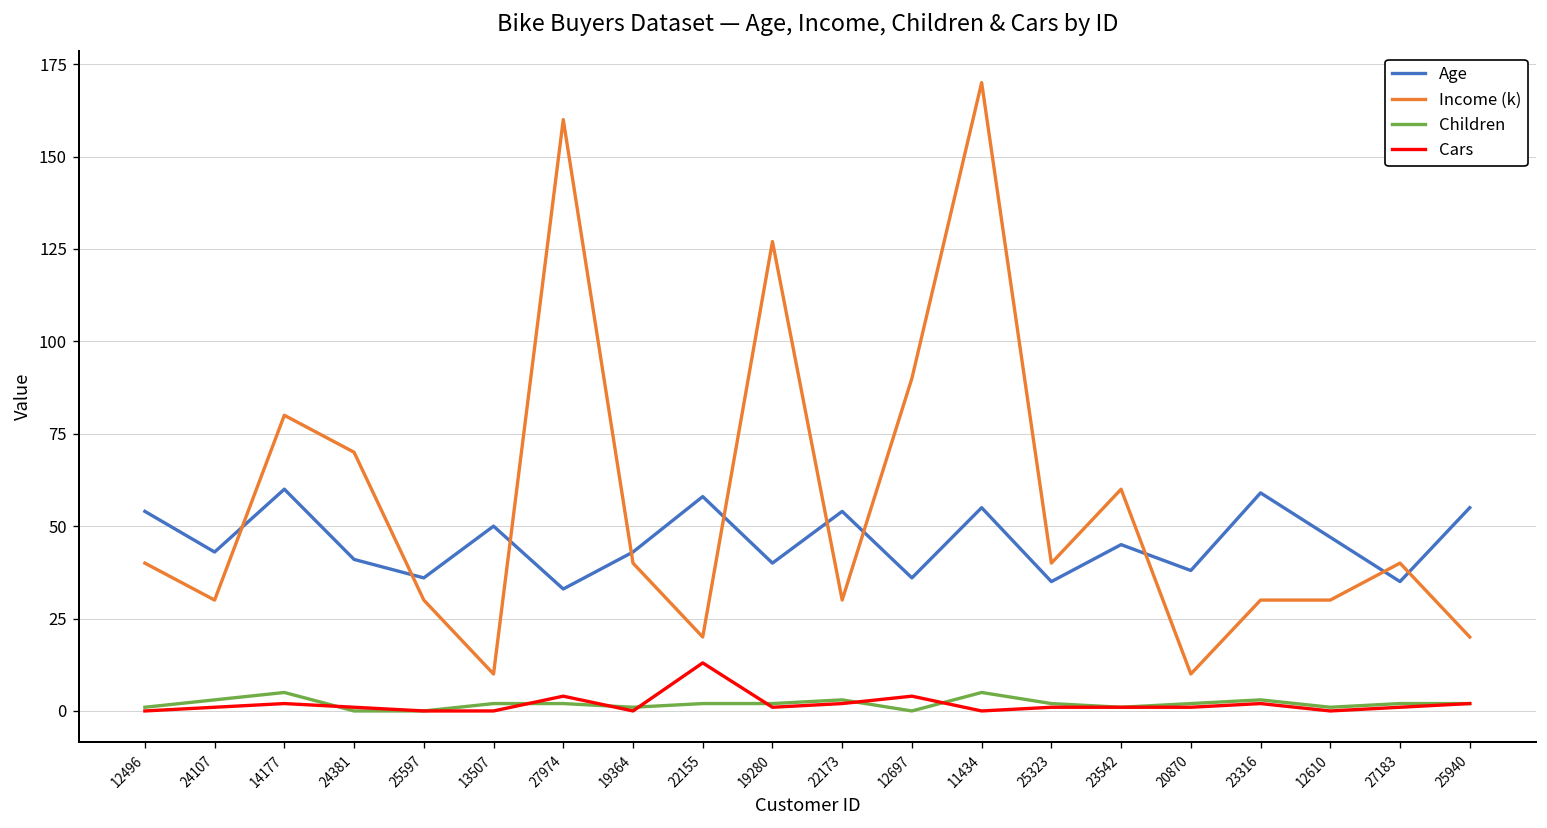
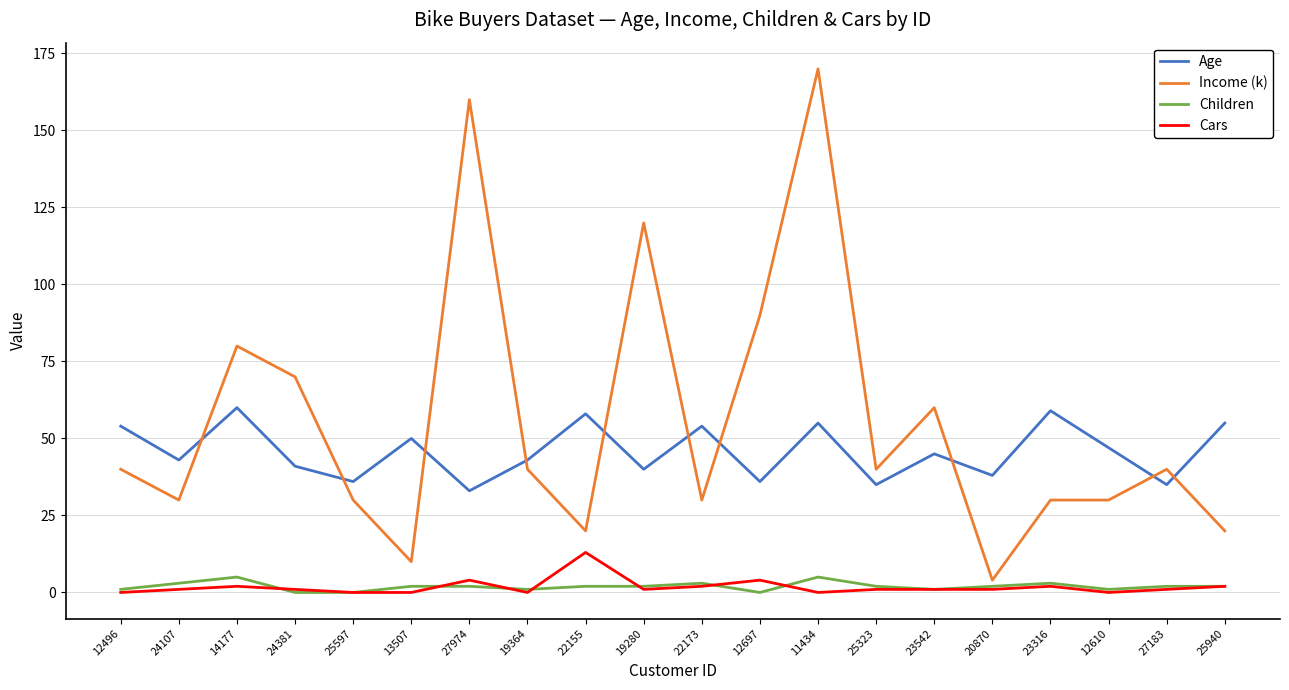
  {
    "Age": {
      "12496": 54,
      "24107": 43,
      "14177": 60,
      "24381": 41,
      "25597": 36,
      "13507": 50,
      "27974": 33,
      "19364": 43,
      "22155": 58,
      "19280": 40,
      "22173": 54,
      "12697": 36,
      "11434": 55,
      "25323": 35,
      "23542": 45,
      "20870": 38,
      "23316": 59,
      "12610": 47,
      "27183": 35,
      "25940": 55
    },
    "Income (k)": {
      "12496": 40,
      "24107": 30,
      "14177": 80,
      "24381": 70,
      "25597": 30,
      "13507": 10,
      "27974": 160,
      "19364": 40,
      "22155": 20,
-     "19280": 127,
+     "19280": 120,
      "22173": 30,
      "12697": 90,
      "11434": 170,
      "25323": 40,
      "23542": 60,
-     "20870": 10,
+     "20870": 4,
      "23316": 30,
      "12610": 30,
      "27183": 40,
      "25940": 20
    },
    "Children": {
      "12496": 1,
      "24107": 3,
      "14177": 5,
      "24381": 0,
      "13507": 2,
      "27974": 2,
      "19364": 1,
      "22155": 2,
      "19280": 2,
      "22173": 3,
      "12697": 0,
      "11434": 5,
      "25323": 2,
      "20870": 2,
      "23316": 3,
      "12610": 1,
      "27183": 2
    },
    "Cars": {
      "12496": 0,
      "24107": 1,
      "14177": 2,
      "24381": 1,
      "13507": 0,
      "27974": 4,
      "19364": 0,
      "22155": 13,
      "19280": 1,
      "22173": 2,
      "12697": 4,
      "11434": 0,
      "25323": 1,
      "20870": 1,
      "23316": 2,
      "12610": 0,
      "27183": 1
    }
  }
